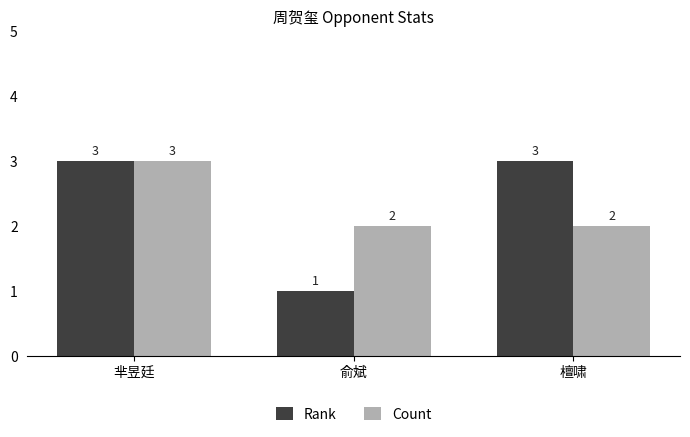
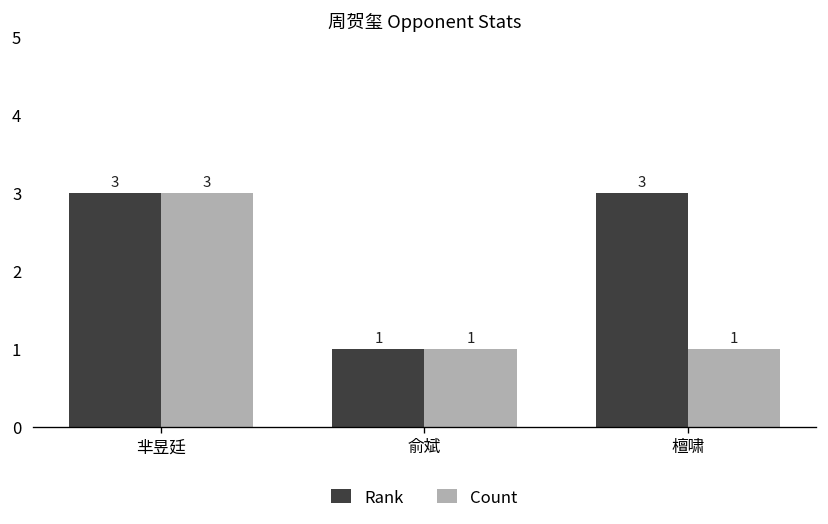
  {
    "Rank": {
      "芈昱廷": 3,
      "俞斌": 1,
      "檀啸": 3
    },
    "Count": {
      "芈昱廷": 3,
-     "俞斌": 2,
-     "檀啸": 2
+     "俞斌": 1,
+     "檀啸": 1
    }
  }
